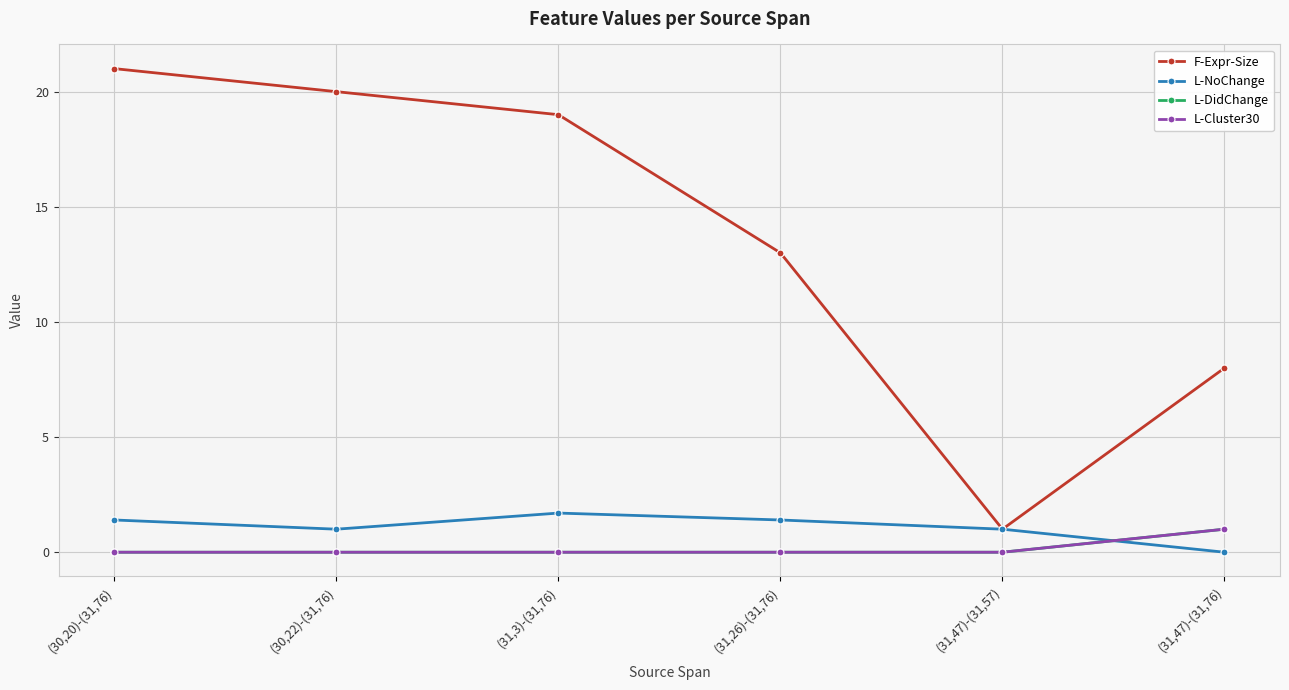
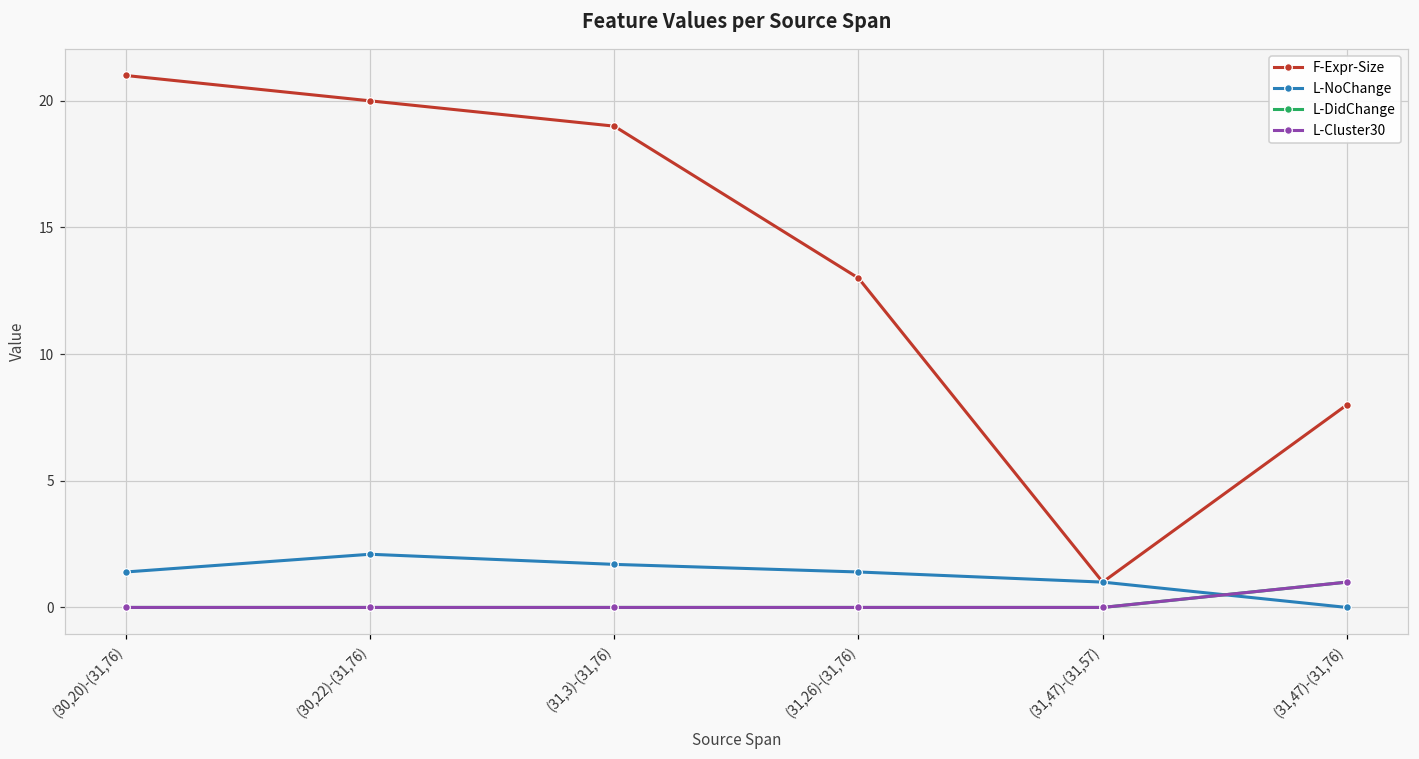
  {
    "F-Expr-Size": {
      "(30,20)-(31,76)": 21.0,
      "(30,22)-(31,76)": 20.0,
      "(31,3)-(31,76)": 19.0,
      "(31,26)-(31,76)": 13.0,
      "(31,47)-(31,76)": 8.0
    },
    "L-NoChange": {
      "(30,20)-(31,76)": 1.4,
-     "(30,22)-(31,76)": 1.0,
+     "(30,22)-(31,76)": 2.1,
      "(31,3)-(31,76)": 1.7,
      "(31,26)-(31,76)": 1.4,
      "(31,47)-(31,76)": 0.0
    },
    "L-Cluster30": {
      "(30,20)-(31,76)": 0.0,
      "(30,22)-(31,76)": 0.0,
      "(31,3)-(31,76)": 0.0,
      "(31,26)-(31,76)": 0.0,
      "(31,47)-(31,57)": 0.0,
      "(31,47)-(31,76)": 1.0
    }
  }
